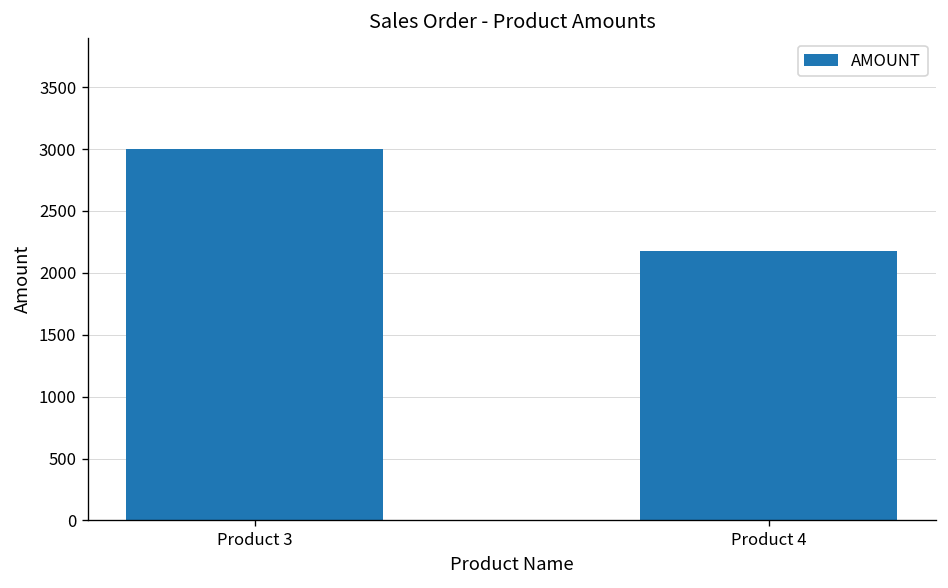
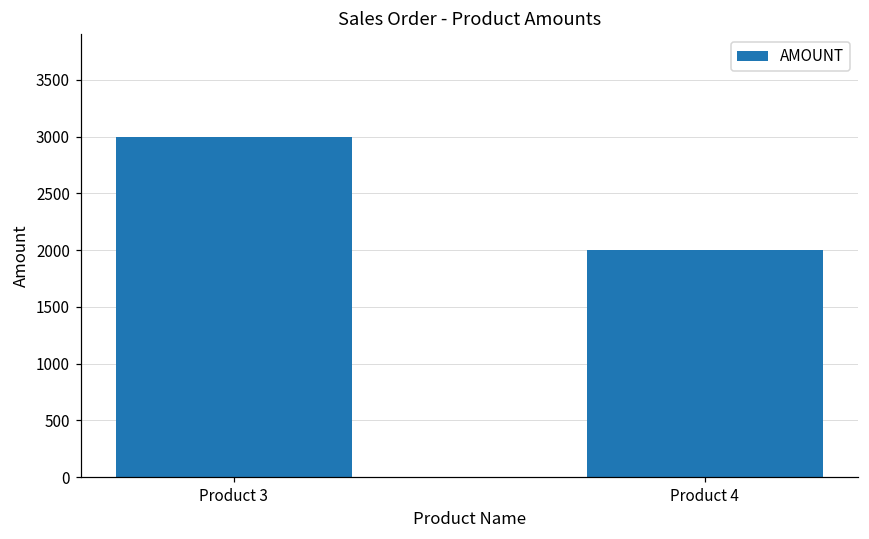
  {
    "Product 3": 3000,
-   "Product 4": 2180
+   "Product 4": 2000
  }
